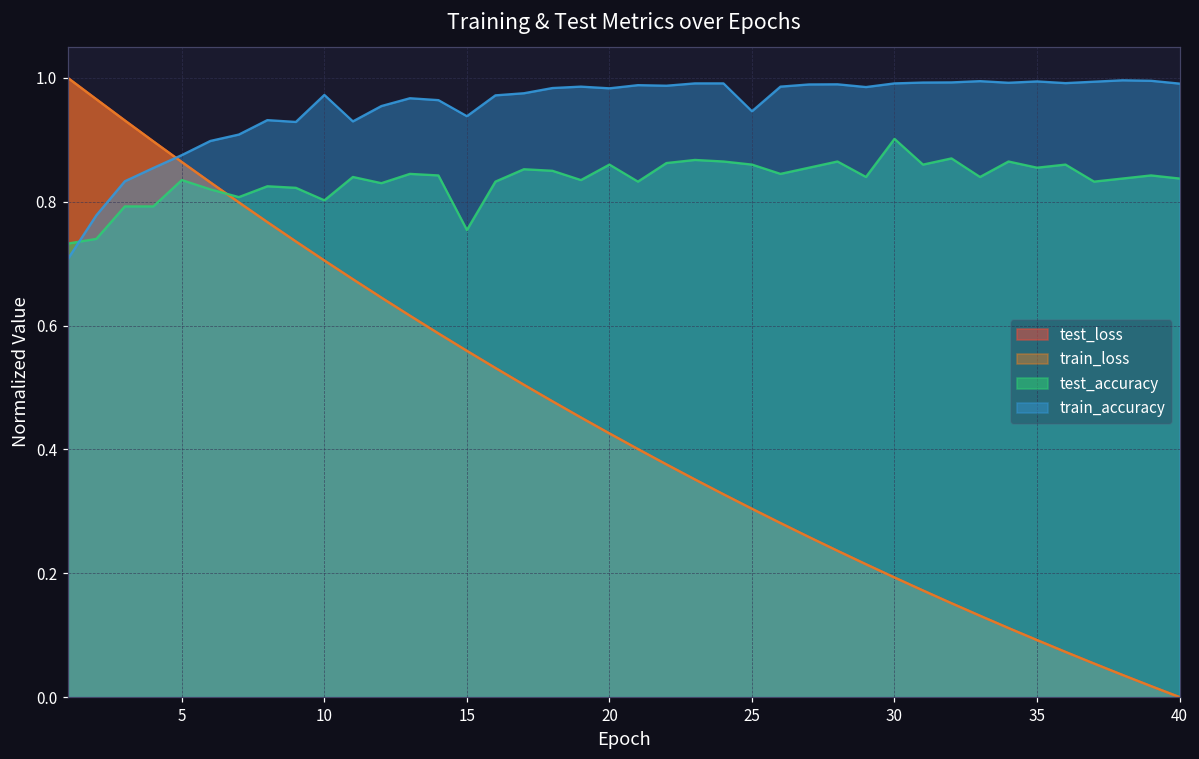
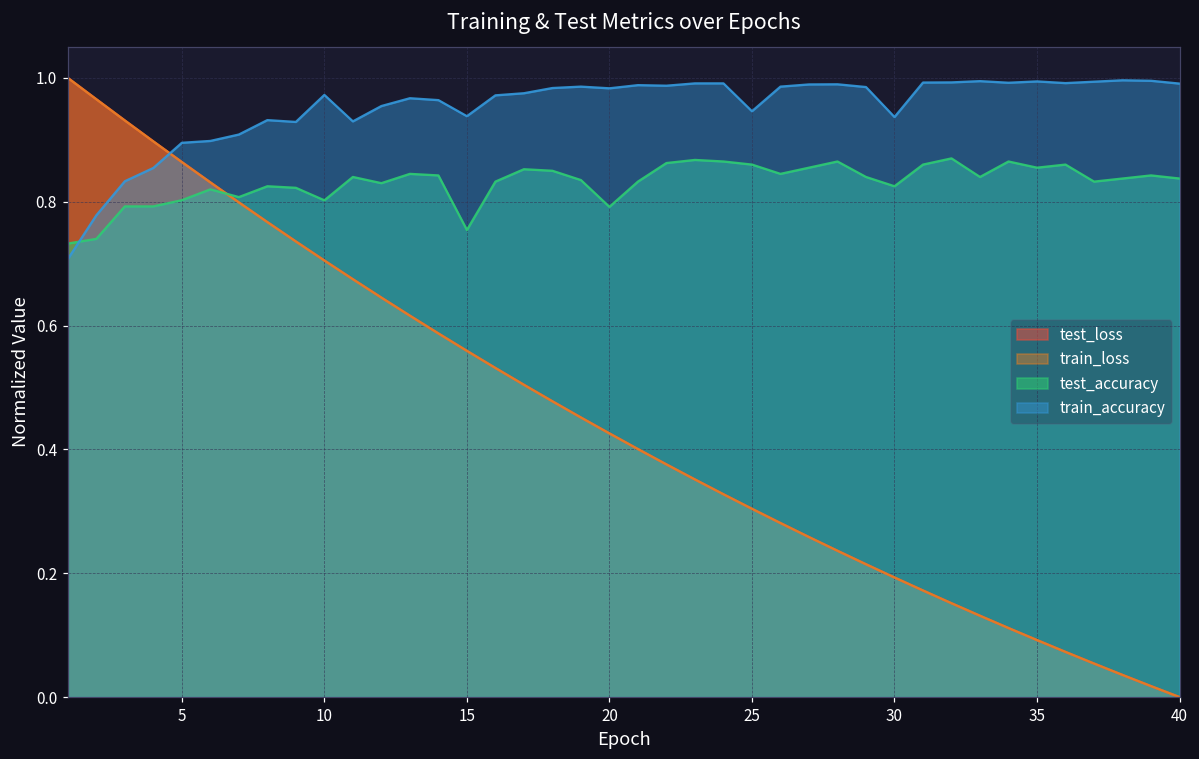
  {
    "test_accuracy": {
-     "5": 0.84,
+     "5": 0.80,
      "10": 0.80,
      "15": 0.75,
-     "20": 0.86,
+     "20": 0.79,
      "25": 0.86,
-     "30": 0.90,
+     "30": 0.83,
      "35": 0.86,
      "40": 0.84
    },
    "train_accuracy": {
-     "5": 0.88,
+     "5": 0.90,
      "10": 0.97,
      "15": 0.94,
      "20": 0.98,
      "25": 0.95,
-     "30": 0.99,
+     "30": 0.94,
      "35": 0.99,
      "40": 0.99
    }
  }
